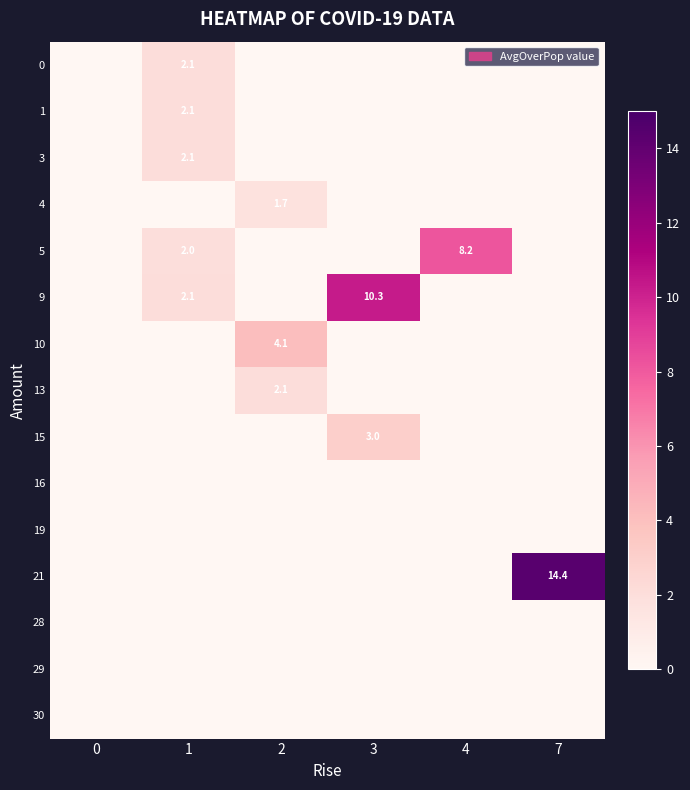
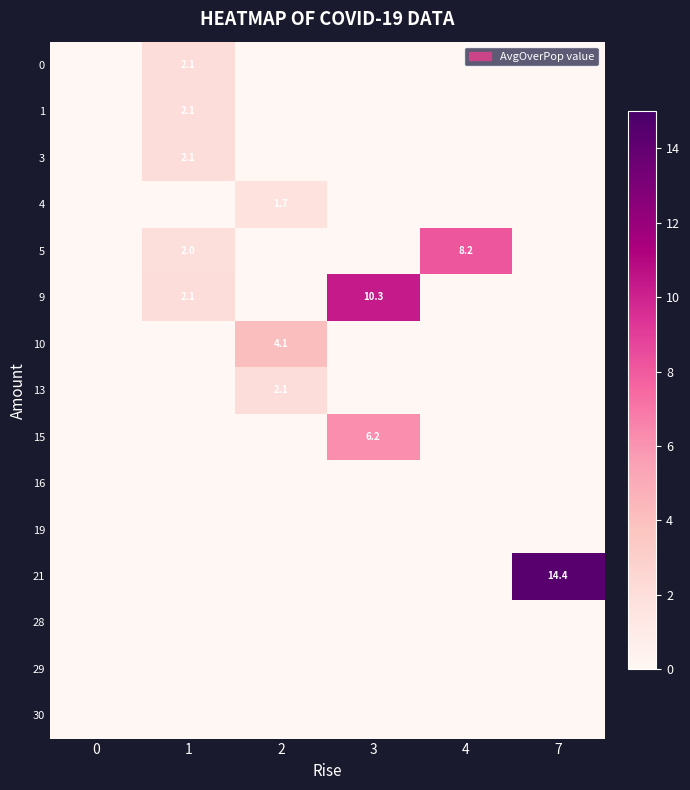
  {
    "5": {
      "4": 8.2
    },
    "9": {
      "3": 10.3
    },
    "10": {
      "2": 4.1
    },
    "15": {
-     "3": 3.0
+     "3": 6.2
    },
    "21": {
      "7": 14.4
    }
  }
